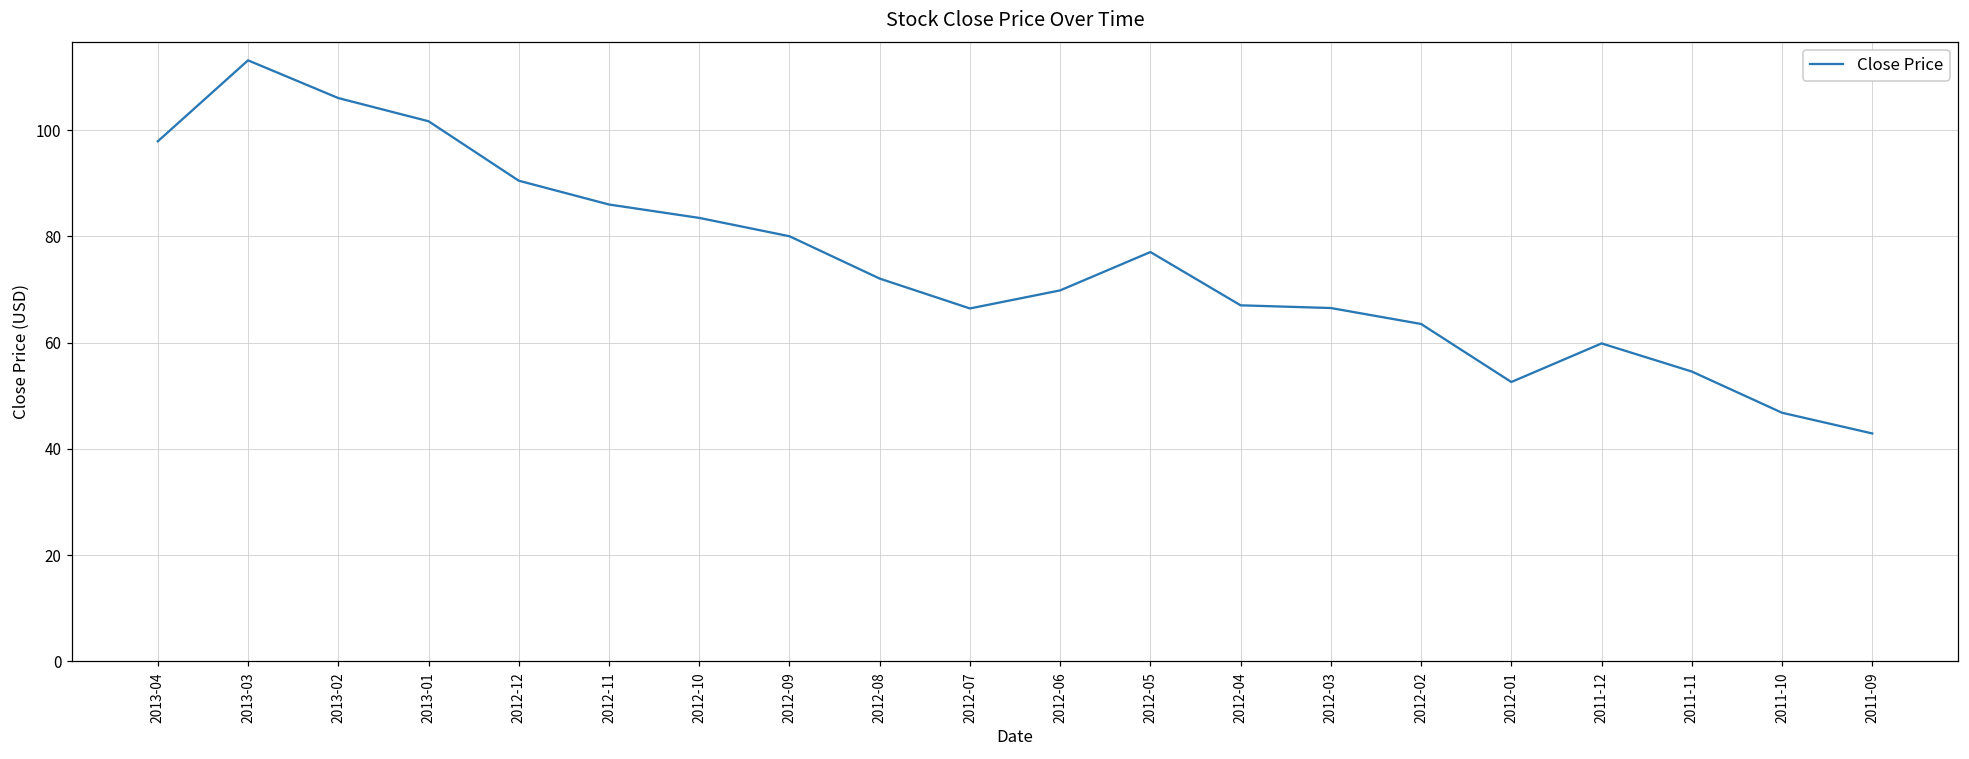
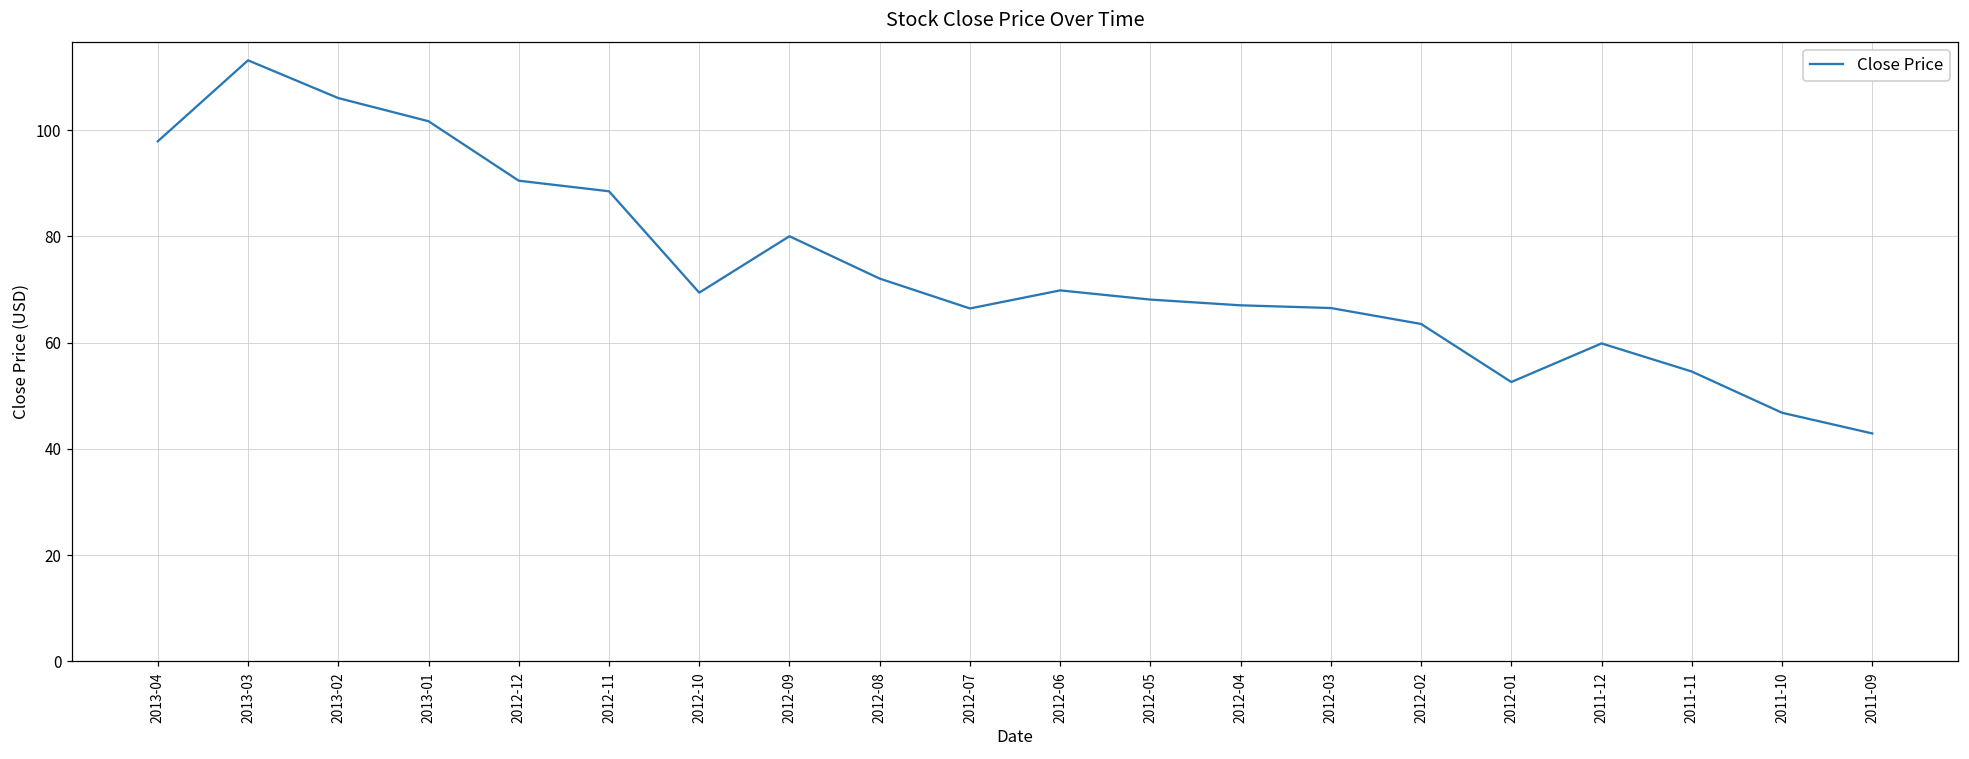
  {
    "2013-04": 98,
    "2013-03": 113,
    "2013-02": 106,
    "2013-01": 102,
    "2012-12": 90,
-   "2012-11": 86,
-   "2012-10": 83,
+   "2012-11": 88,
+   "2012-10": 69,
    "2012-09": 80,
    "2012-08": 72,
    "2012-07": 66,
    "2012-06": 70,
-   "2012-05": 77,
+   "2012-05": 68,
    "2012-04": 67,
    "2012-03": 67,
    "2012-02": 64,
    "2012-01": 53,
    "2011-12": 60,
    "2011-11": 55,
    "2011-10": 47,
    "2011-09": 43
  }
